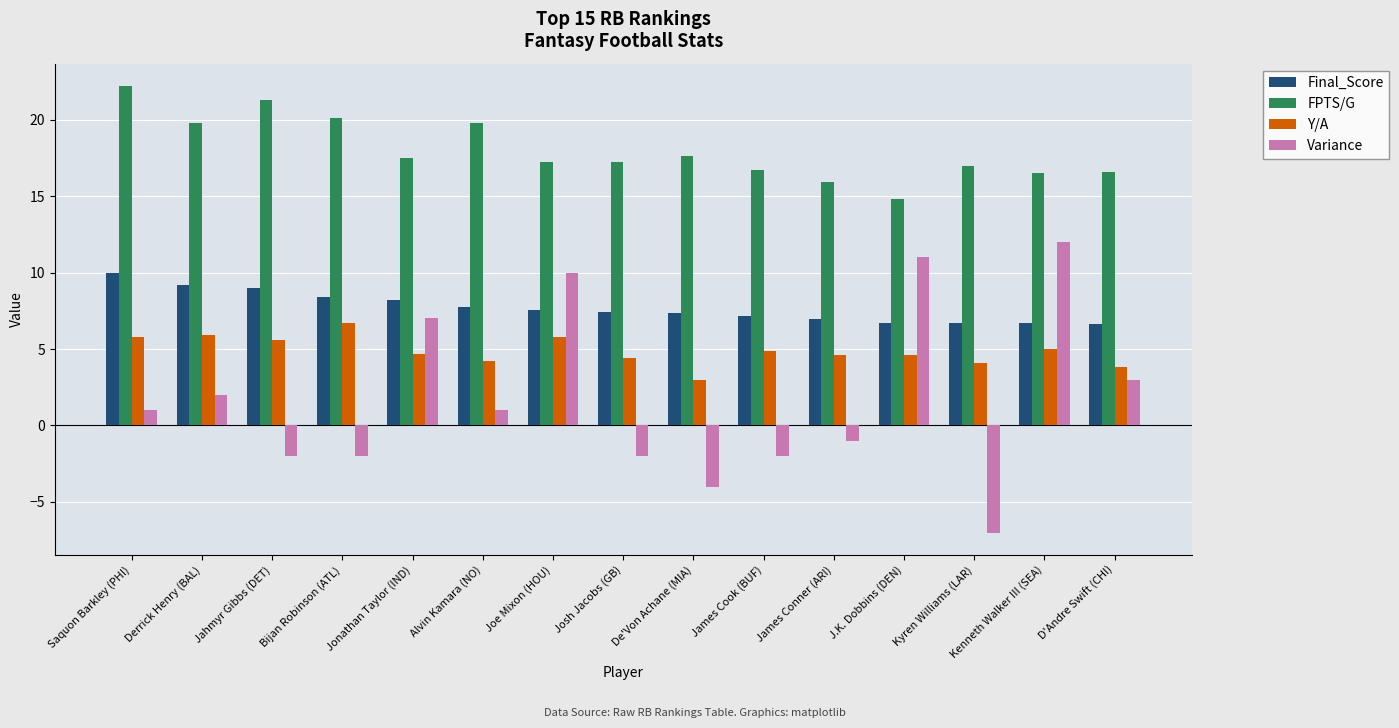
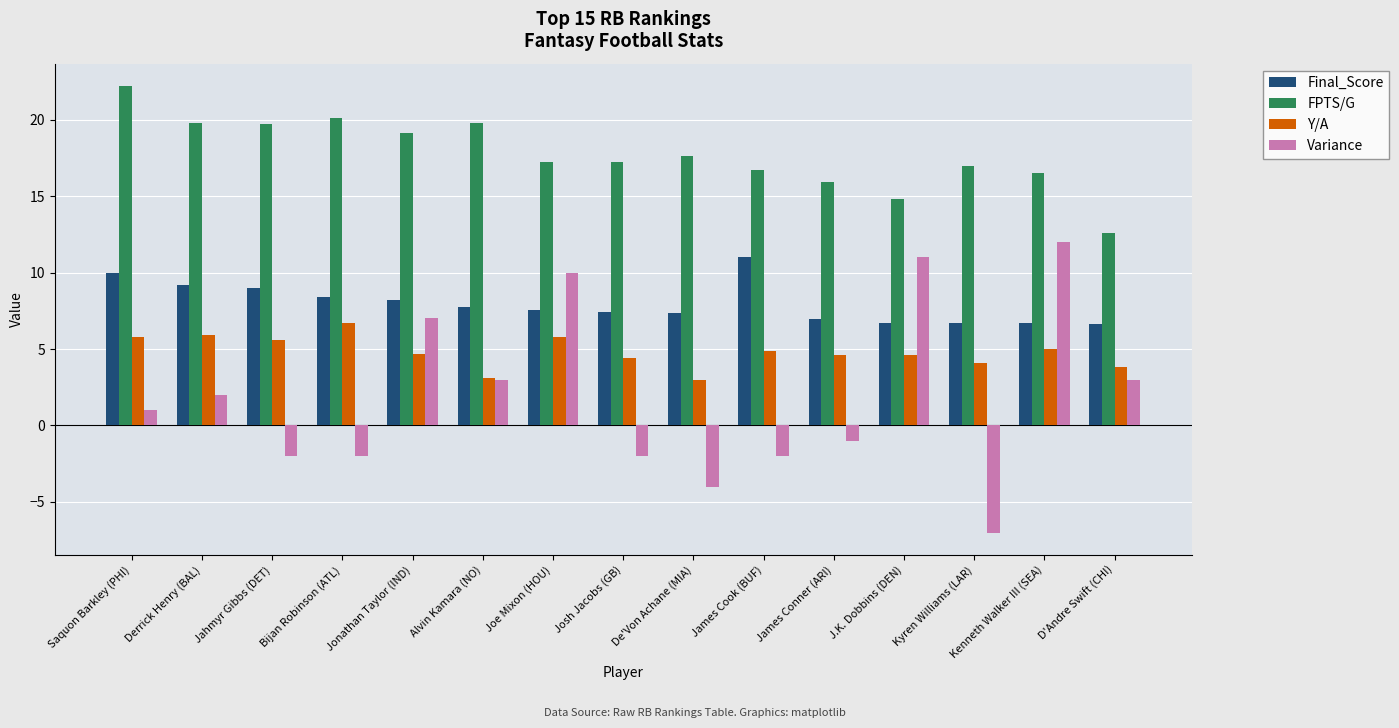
  {
    "Final_Score": {
      "Saquon Barkley (PHI)": 10.0,
      "Derrick Henry (BAL)": 9.2,
      "Jahmyr Gibbs (DET)": 9.0,
      "Bijan Robinson (ATL)": 8.4,
      "Jonathan Taylor (IND)": 8.2,
      "Alvin Kamara (NO)": 7.8,
      "Joe Mixon (HOU)": 7.6,
      "Josh Jacobs (GB)": 7.4,
      "De'Von Achane (MIA)": 7.4,
-     "James Cook (BUF)": 7.1,
+     "James Cook (BUF)": 11.0,
      "James Conner (ARI)": 6.9,
      "J.K. Dobbins (DEN)": 6.7,
      "Kyren Williams (LAR)": 6.7,
      "Kenneth Walker III (SEA)": 6.7,
      "D'Andre Swift (CHI)": 6.7
    },
    "FPTS/G": {
      "Saquon Barkley (PHI)": 22.2,
      "Derrick Henry (BAL)": 19.8,
-     "Jahmyr Gibbs (DET)": 21.3,
+     "Jahmyr Gibbs (DET)": 19.7,
      "Bijan Robinson (ATL)": 20.1,
-     "Jonathan Taylor (IND)": 17.5,
+     "Jonathan Taylor (IND)": 19.1,
      "Alvin Kamara (NO)": 19.8,
      "Joe Mixon (HOU)": 17.2,
      "Josh Jacobs (GB)": 17.2,
      "De'Von Achane (MIA)": 17.6,
      "James Cook (BUF)": 16.7,
      "James Conner (ARI)": 15.9,
      "J.K. Dobbins (DEN)": 14.8,
      "Kyren Williams (LAR)": 17.0,
      "Kenneth Walker III (SEA)": 16.5,
-     "D'Andre Swift (CHI)": 16.6
+     "D'Andre Swift (CHI)": 12.6
    },
    "Y/A": {
      "Saquon Barkley (PHI)": 5.8,
      "Derrick Henry (BAL)": 5.9,
      "Jahmyr Gibbs (DET)": 5.6,
      "Bijan Robinson (ATL)": 6.7,
      "Jonathan Taylor (IND)": 4.7,
-     "Alvin Kamara (NO)": 4.2,
+     "Alvin Kamara (NO)": 3.1,
      "Joe Mixon (HOU)": 5.8,
      "Josh Jacobs (GB)": 4.4,
      "De'Von Achane (MIA)": 3.0,
      "James Cook (BUF)": 4.9,
      "James Conner (ARI)": 4.6,
      "J.K. Dobbins (DEN)": 4.6,
      "Kyren Williams (LAR)": 4.1,
      "Kenneth Walker III (SEA)": 5.0,
      "D'Andre Swift (CHI)": 3.8
    },
    "Variance": {
      "Saquon Barkley (PHI)": 1,
      "Derrick Henry (BAL)": 2,
      "Jahmyr Gibbs (DET)": -2,
      "Bijan Robinson (ATL)": -2,
      "Jonathan Taylor (IND)": 7,
-     "Alvin Kamara (NO)": 1,
+     "Alvin Kamara (NO)": 3,
      "Joe Mixon (HOU)": 10,
      "Josh Jacobs (GB)": -2,
      "De'Von Achane (MIA)": -4,
      "James Cook (BUF)": -2,
      "James Conner (ARI)": -1,
      "J.K. Dobbins (DEN)": 11,
      "Kyren Williams (LAR)": -7,
      "Kenneth Walker III (SEA)": 12,
      "D'Andre Swift (CHI)": 3
    }
  }
